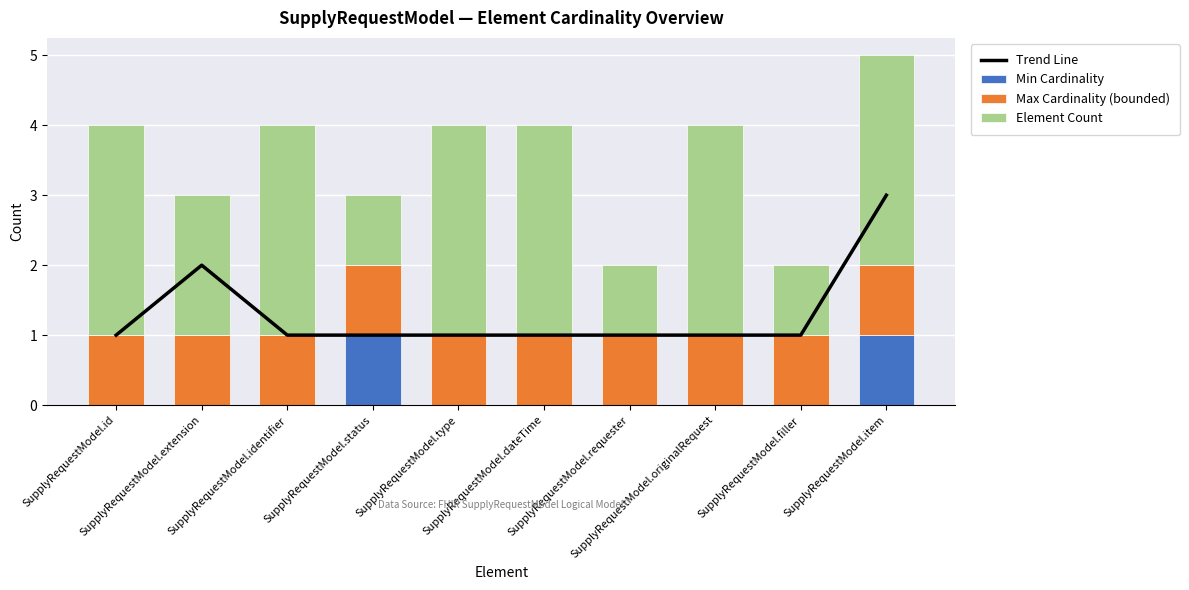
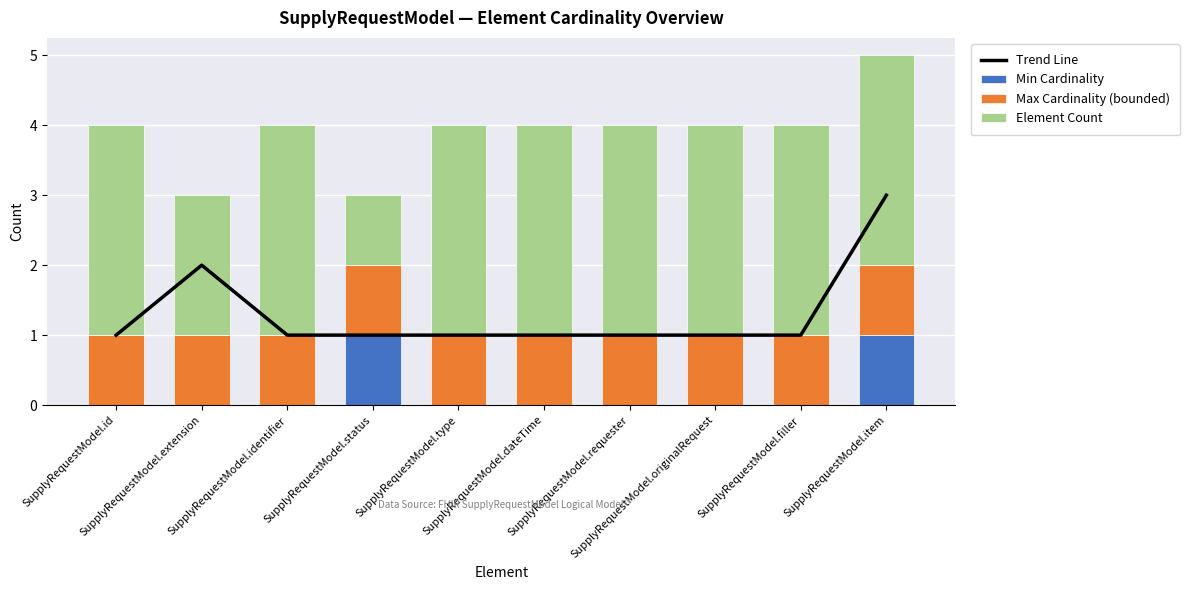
  {
    "Trend Line": {
      "SupplyRequestModel.id": 1,
      "SupplyRequestModel.extension": 2,
      "SupplyRequestModel.identifier": 1,
      "SupplyRequestModel.status": 1,
      "SupplyRequestModel.type": 1,
      "SupplyRequestModel.dateTime": 1,
      "SupplyRequestModel.requester": 1,
      "SupplyRequestModel.originalRequest": 1,
      "SupplyRequestModel.filler": 1,
      "SupplyRequestModel.item": 3
    },
    "Min Cardinality": {
      "SupplyRequestModel.id": 0,
      "SupplyRequestModel.extension": 0,
      "SupplyRequestModel.identifier": 0,
      "SupplyRequestModel.status": 1,
      "SupplyRequestModel.type": 0,
      "SupplyRequestModel.dateTime": 0,
      "SupplyRequestModel.requester": 0,
      "SupplyRequestModel.originalRequest": 0,
      "SupplyRequestModel.filler": 0,
      "SupplyRequestModel.item": 1
    },
    "Element Count": {
      "SupplyRequestModel.id": 3,
      "SupplyRequestModel.extension": 2,
      "SupplyRequestModel.identifier": 3,
      "SupplyRequestModel.status": 1,
      "SupplyRequestModel.type": 3,
      "SupplyRequestModel.dateTime": 3,
-     "SupplyRequestModel.requester": 1,
+     "SupplyRequestModel.requester": 3,
      "SupplyRequestModel.originalRequest": 3,
-     "SupplyRequestModel.filler": 1,
+     "SupplyRequestModel.filler": 3,
      "SupplyRequestModel.item": 3
    }
  }
